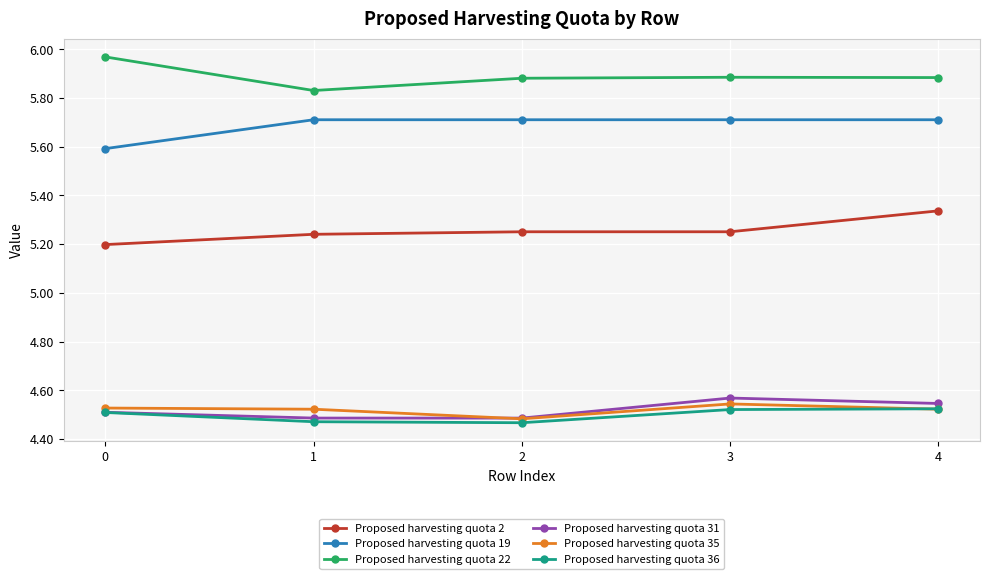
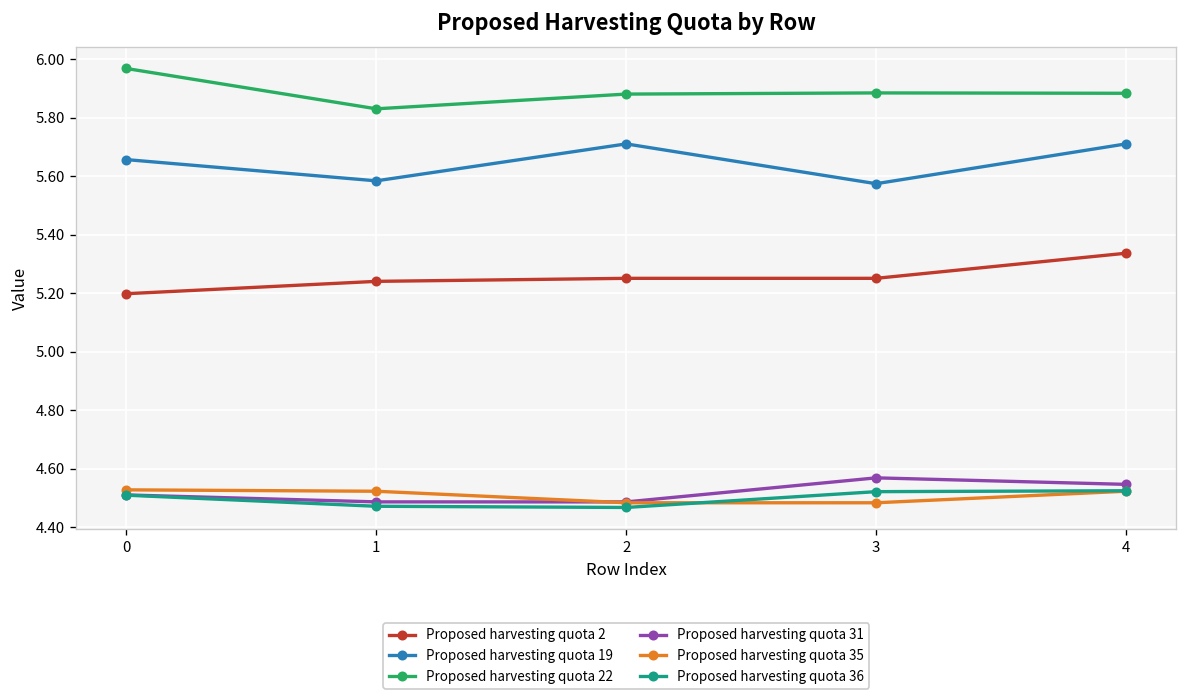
  {
    "Proposed harvesting quota 2": {
      "0": 5.20,
      "1": 5.24,
      "2": 5.25,
      "3": 5.25,
      "4": 5.34
    },
    "Proposed harvesting quota 19": {
-     "0": 5.59,
-     "1": 5.71,
+     "0": 5.66,
+     "1": 5.58,
      "2": 5.71,
-     "3": 5.71,
+     "3": 5.57,
      "4": 5.71
    },
    "Proposed harvesting quota 31": {
      "1": 4.49,
      "3": 4.57,
      "4": 4.55
    },
    "Proposed harvesting quota 35": {
      "0": 4.53,
      "1": 4.52,
-     "3": 4.54
+     "3": 4.48
    }
  }
